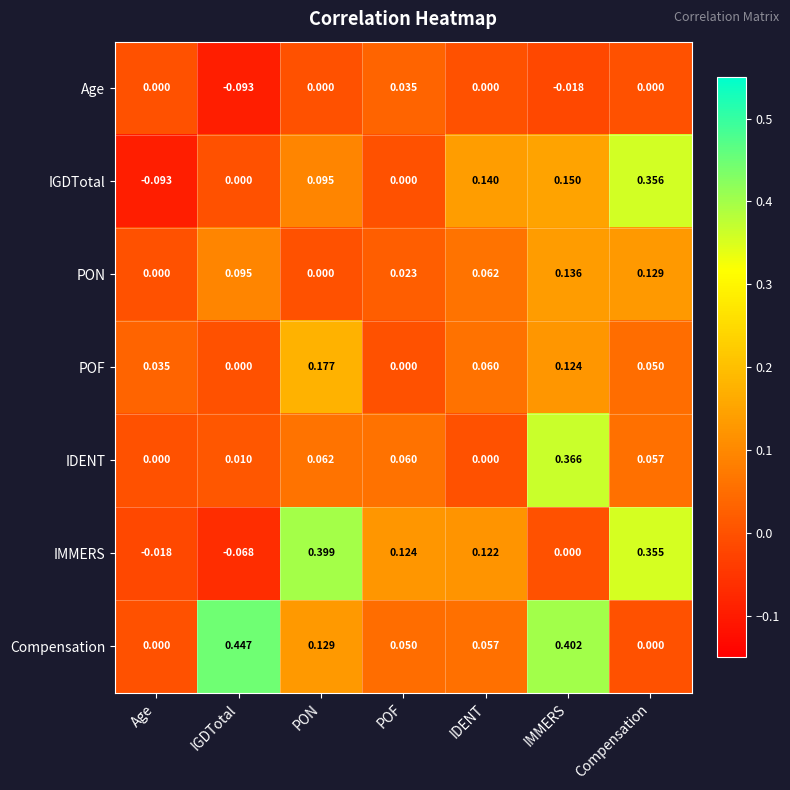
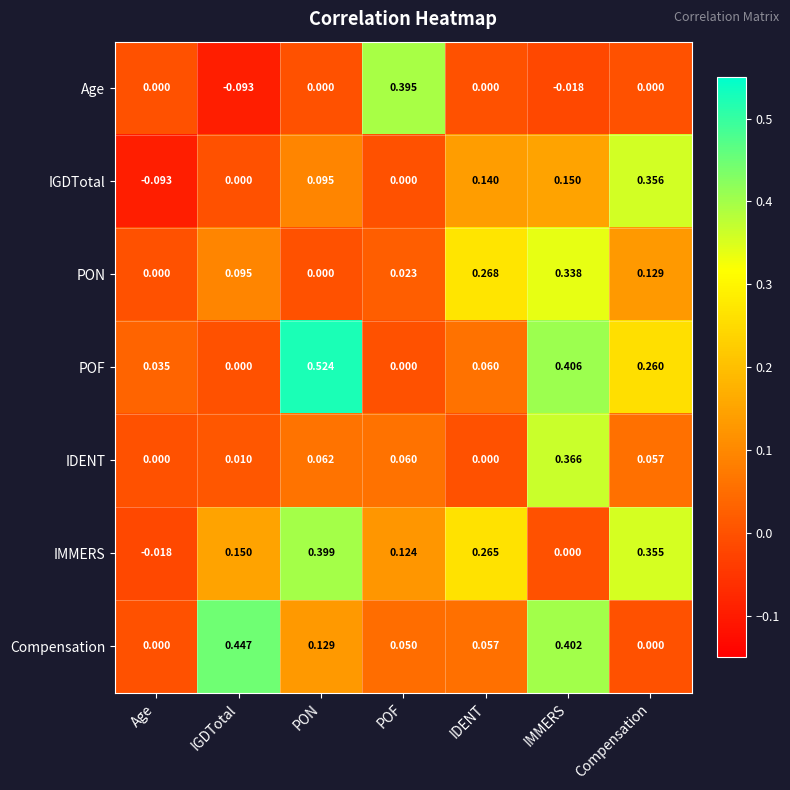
  {
    "Age": {
      "Age": 0.000,
      "IGDTotal": -0.093,
      "PON": 0.000,
-     "POF": 0.035,
+     "POF": 0.395,
      "IDENT": 0.000,
      "IMMERS": -0.018,
      "Compensation": 0.000
    },
    "IGDTotal": {
      "Age": -0.093,
      "IGDTotal": 0.000,
      "PON": 0.095,
      "POF": 0.000,
      "IDENT": 0.140,
      "IMMERS": 0.150,
      "Compensation": 0.356
    },
    "PON": {
      "Age": 0.000,
      "IGDTotal": 0.095,
      "PON": 0.000,
      "POF": 0.023,
-     "IDENT": 0.062,
-     "IMMERS": 0.136,
+     "IDENT": 0.268,
+     "IMMERS": 0.338,
      "Compensation": 0.129
    },
    "POF": {
      "Age": 0.035,
      "IGDTotal": 0.000,
-     "PON": 0.177,
+     "PON": 0.524,
      "POF": 0.000,
      "IDENT": 0.060,
-     "IMMERS": 0.124,
-     "Compensation": 0.050
+     "IMMERS": 0.406,
+     "Compensation": 0.260
    },
    "IDENT": {
      "Age": 0.000,
      "IGDTotal": 0.010,
      "PON": 0.062,
      "POF": 0.060,
      "IDENT": 0.000,
      "IMMERS": 0.366,
      "Compensation": 0.057
    },
    "IMMERS": {
      "Age": -0.018,
-     "IGDTotal": -0.068,
+     "IGDTotal": 0.150,
      "PON": 0.399,
      "POF": 0.124,
-     "IDENT": 0.122,
+     "IDENT": 0.265,
      "IMMERS": 0.000,
      "Compensation": 0.355
    },
    "Compensation": {
      "Age": 0.000,
      "IGDTotal": 0.447,
      "PON": 0.129,
      "POF": 0.050,
      "IDENT": 0.057,
      "IMMERS": 0.402,
      "Compensation": 0.000
    }
  }
